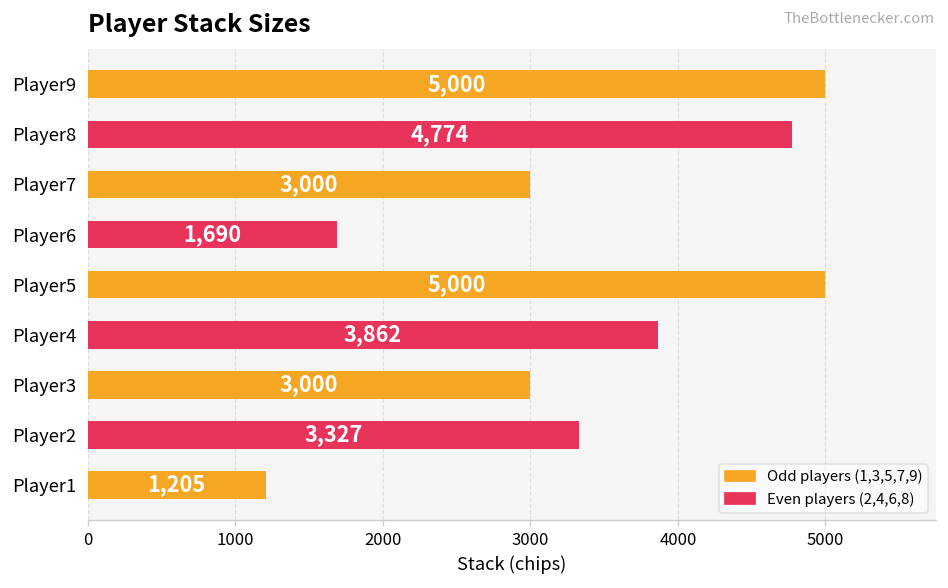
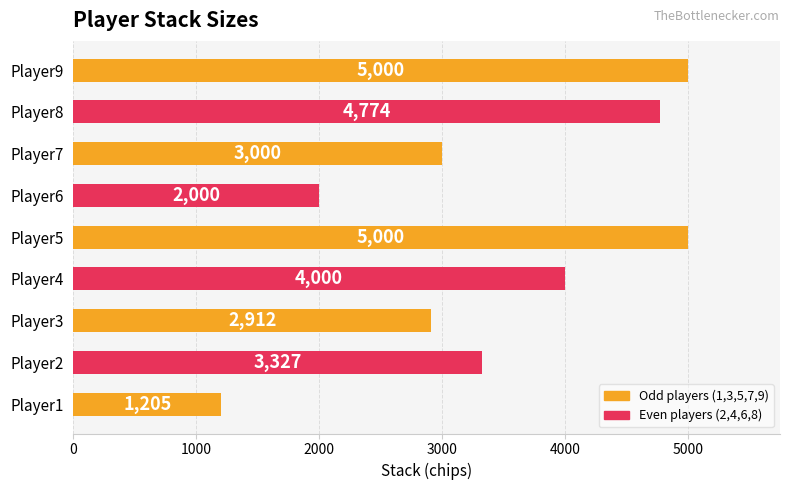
  {
    "Player9": "5,000",
    "Player8": "4,774",
    "Player7": "3,000",
-   "Player6": "1,690",
+   "Player6": "2,000",
    "Player5": "5,000",
-   "Player4": "3,862",
-   "Player3": "3,000",
+   "Player4": "4,000",
+   "Player3": "2,912",
    "Player2": "3,327",
    "Player1": "1,205"
  }
